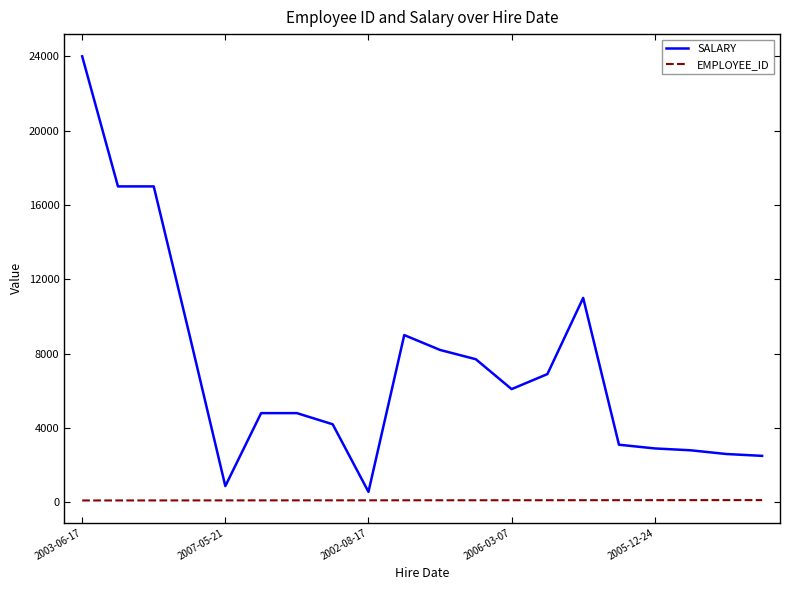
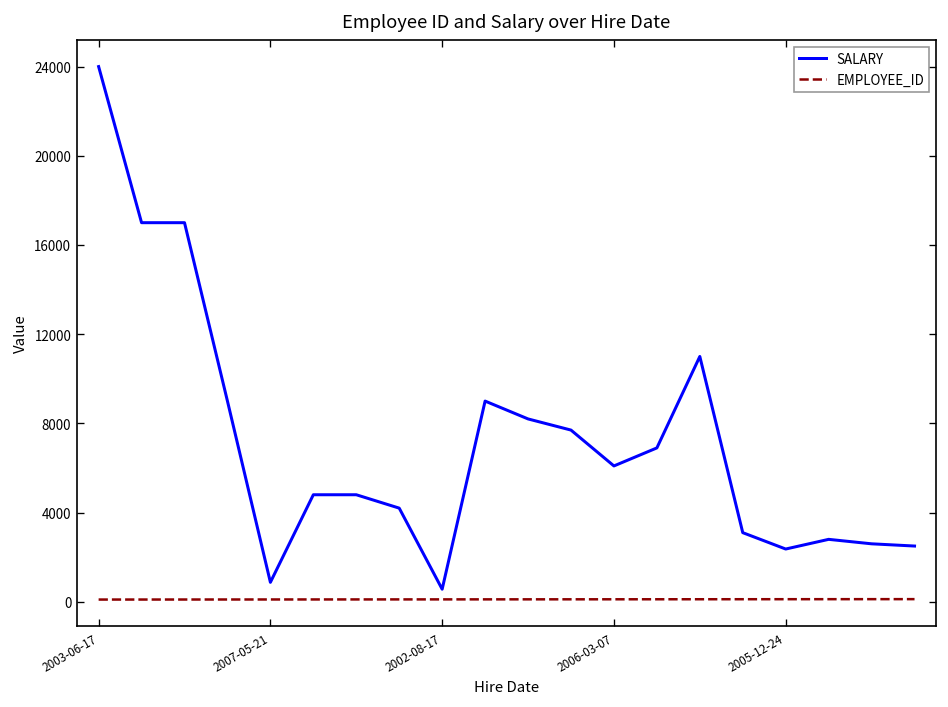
  {
    "SALARY": {
      "2003-06-17": 24000,
      "2007-05-21": 900,
      "2002-08-17": 600,
      "2006-03-07": 6100,
-     "2005-12-24": 2900
+     "2005-12-24": 2400
    },
    "EMPLOYEE_ID": {
      "2003-06-17": 100,
      "2007-05-21": 100,
      "2002-08-17": 100,
      "2006-03-07": 100,
      "2005-12-24": 100
    }
  }
